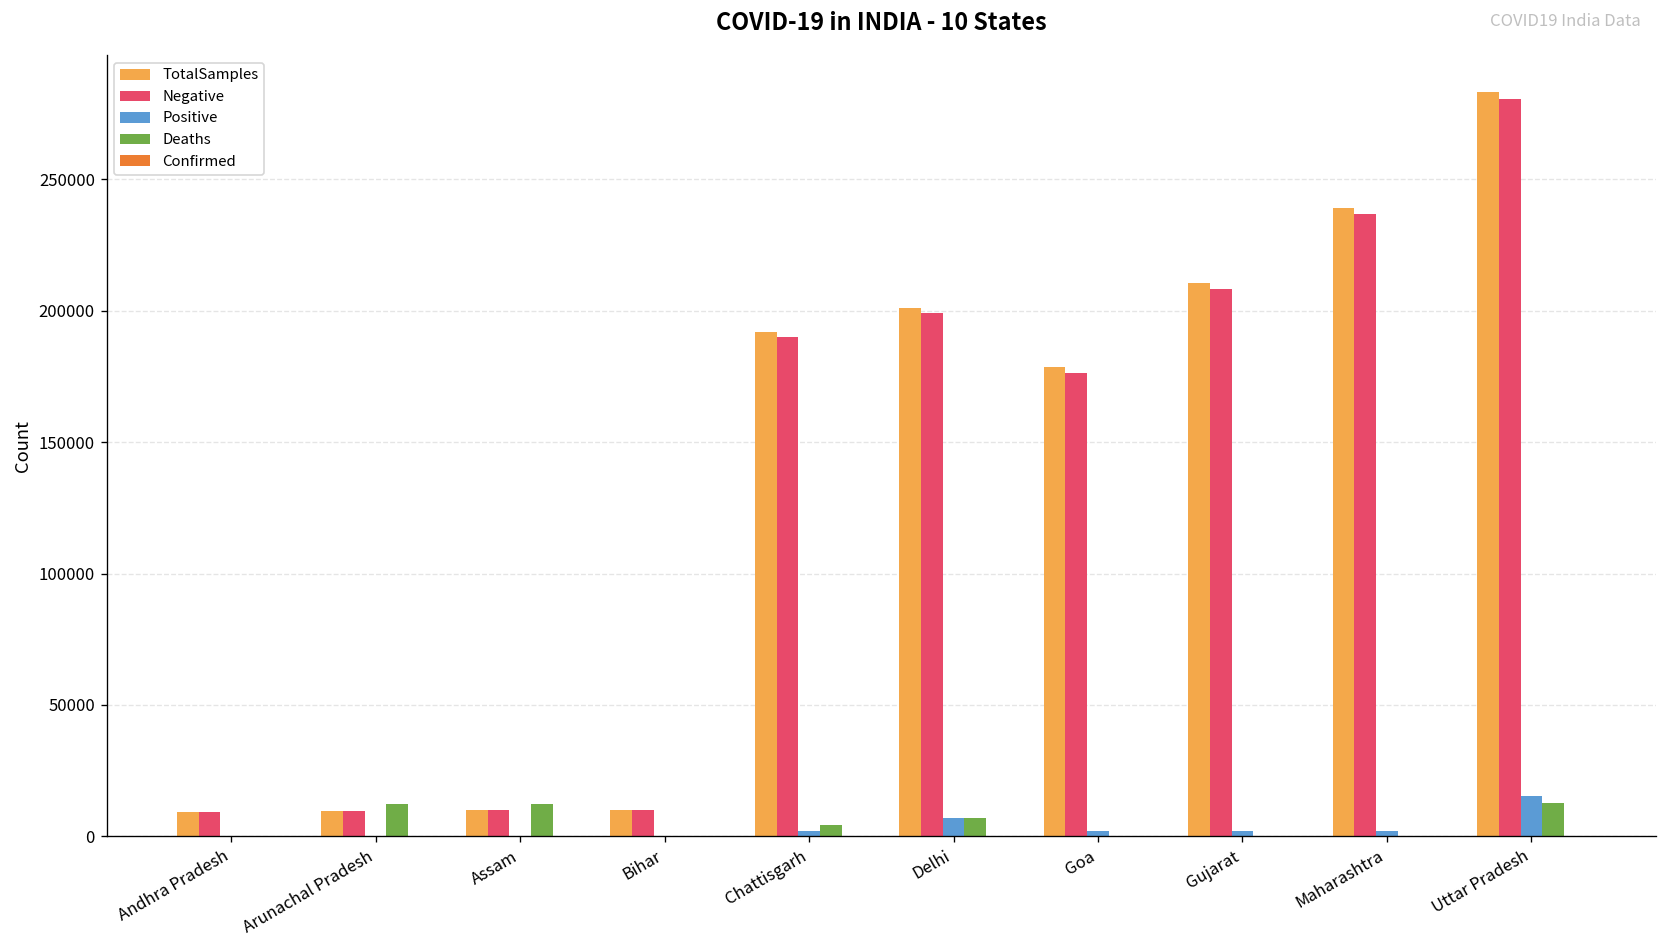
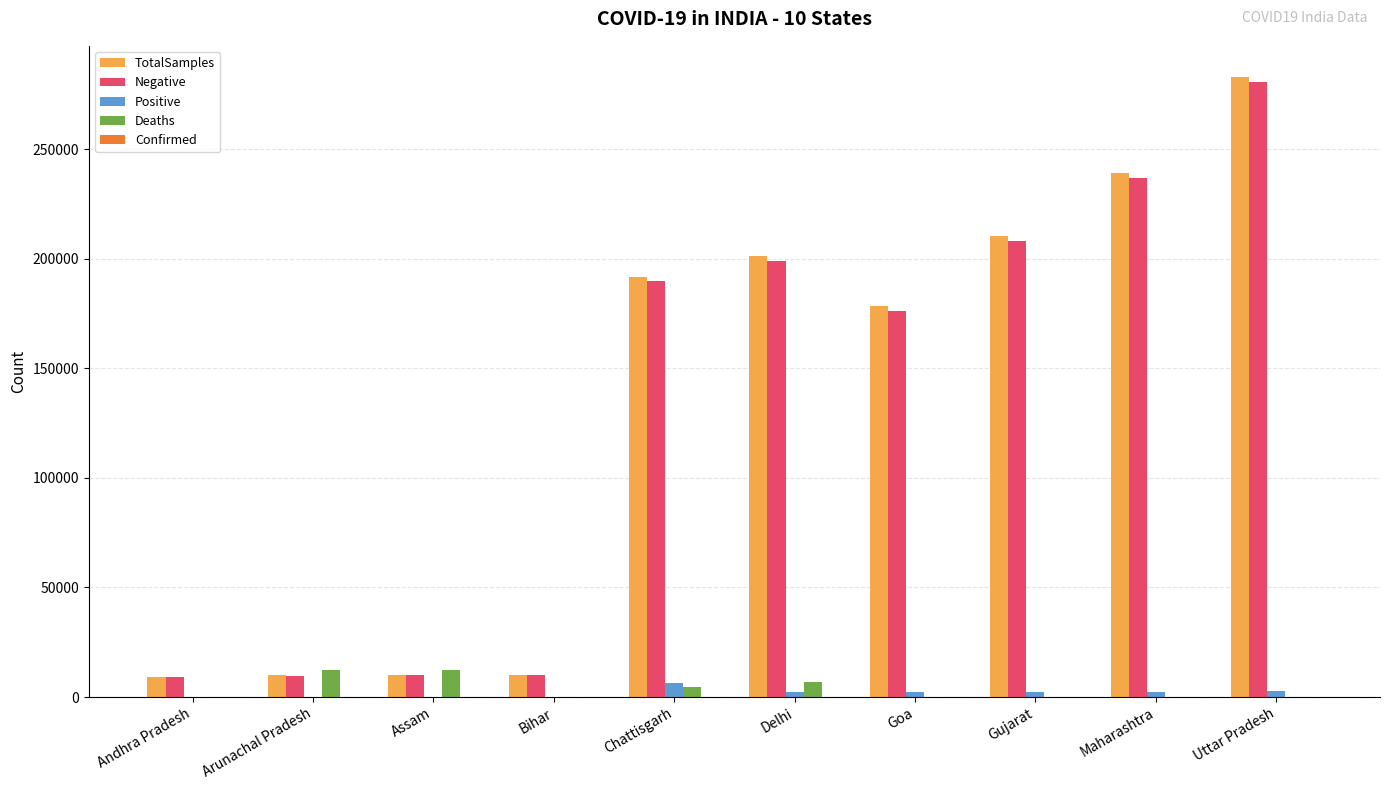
  {
    "Negative": {
      "Andhra Pradesh": 9000,
      "Arunachal Pradesh": 10000,
      "Assam": 10000,
      "Bihar": 10000,
      "Chattisgarh": 190000,
      "Delhi": 199000,
      "Goa": 176000,
      "Gujarat": 208000,
      "Maharashtra": 237000,
      "Uttar Pradesh": 281000
    },
    "Positive": {
-     "Chattisgarh": 2000,
-     "Delhi": 7000,
+     "Chattisgarh": 6000,
+     "Delhi": 2000,
      "Goa": 2000,
      "Gujarat": 2000,
      "Maharashtra": 2000,
-     "Uttar Pradesh": 16000
+     "Uttar Pradesh": 3000
    },
    "Deaths": {
      "Arunachal Pradesh": 12000,
      "Assam": 12000,
      "Chattisgarh": 4000,
      "Delhi": 7000,
-     "Uttar Pradesh": 13000
+     "Uttar Pradesh": 0
    }
  }
